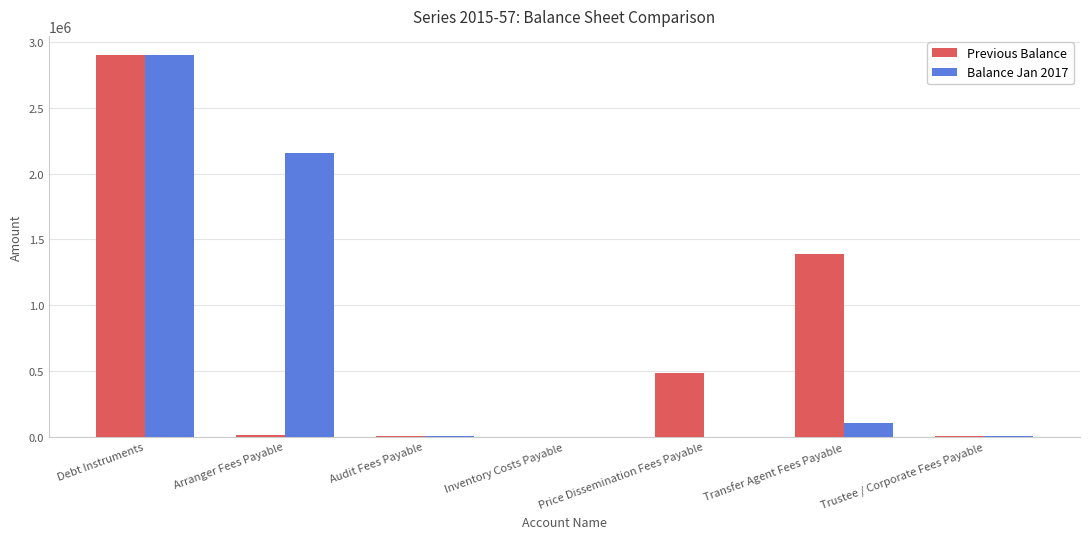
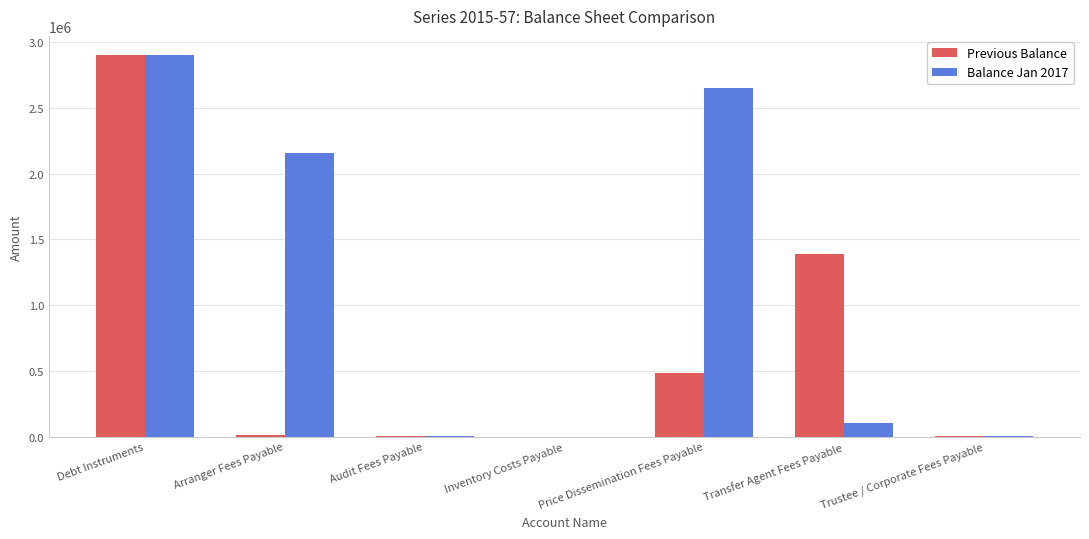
  {
    "Previous Balance": {
      "Debt Instruments": 2900000,
      "Price Dissemination Fees Payable": 480000,
      "Transfer Agent Fees Payable": 1390000
    },
    "Balance Jan 2017": {
      "Debt Instruments": 2900000,
      "Arranger Fees Payable": 2160000,
-     "Price Dissemination Fees Payable": 0,
+     "Price Dissemination Fees Payable": 2650000,
      "Transfer Agent Fees Payable": 110000
    }
  }
